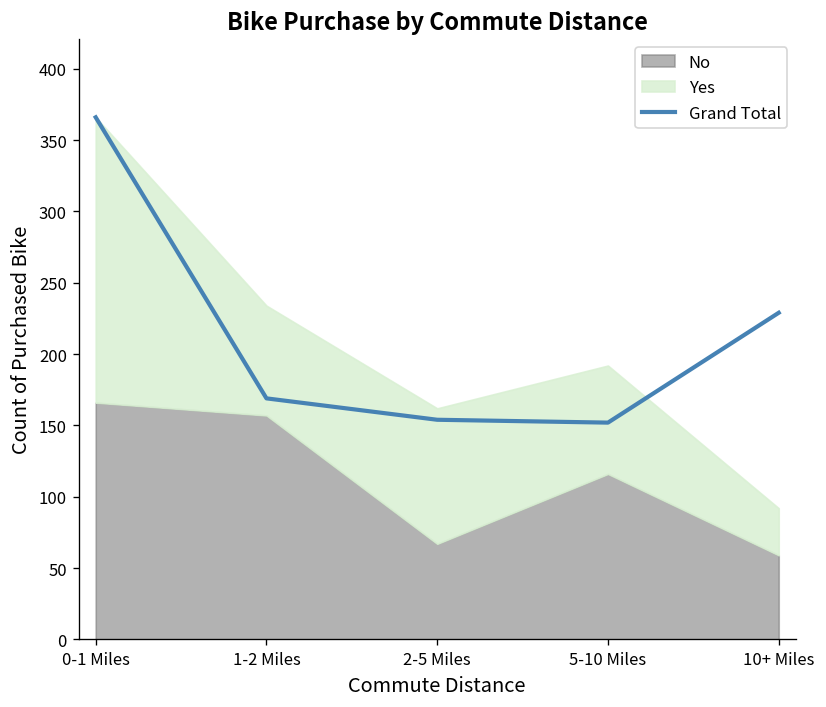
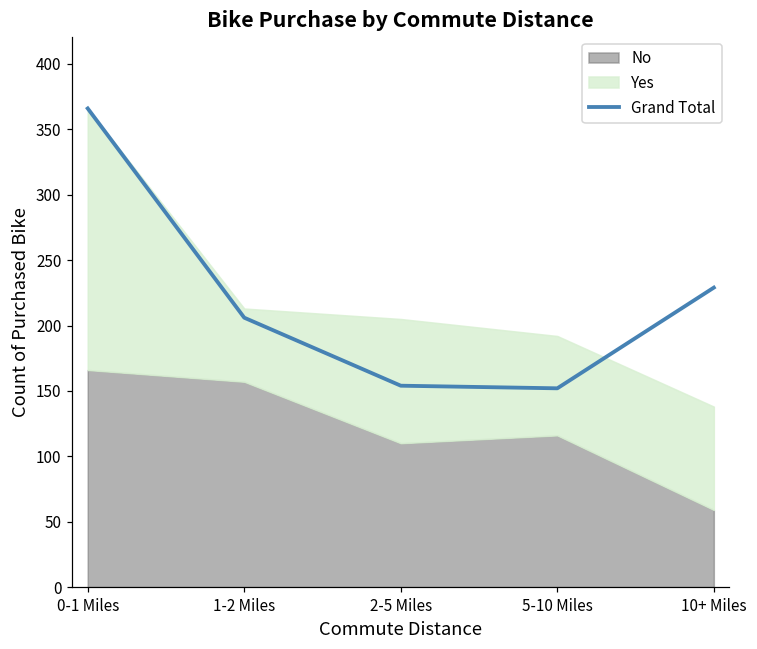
  {
    "No": {
      "0-1 Miles": 166,
      "1-2 Miles": 157,
-     "2-5 Miles": 67,
+     "2-5 Miles": 110,
      "5-10 Miles": 116,
      "10+ Miles": 59
    },
    "Grand Total": {
-     "1-2 Miles": 169,
+     "1-2 Miles": 206,
      "2-5 Miles": 154,
      "5-10 Miles": 152,
      "10+ Miles": 229
    },
    "Yes": {
-     "1-2 Miles": 77,
+     "1-2 Miles": 56,
      "2-5 Miles": 95,
      "5-10 Miles": 76,
-     "10+ Miles": 33
+     "10+ Miles": 79
    }
  }
